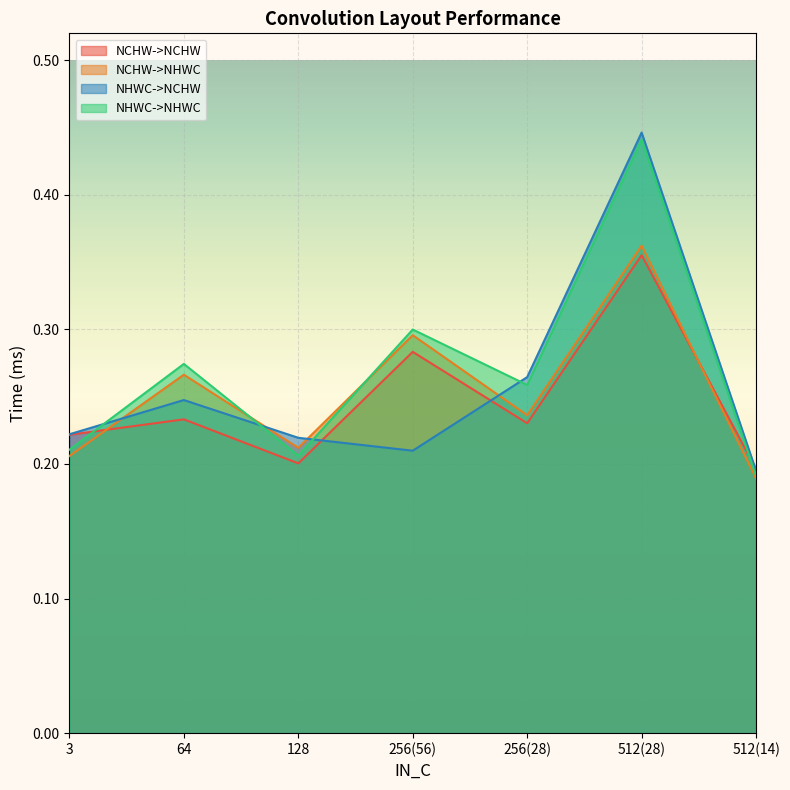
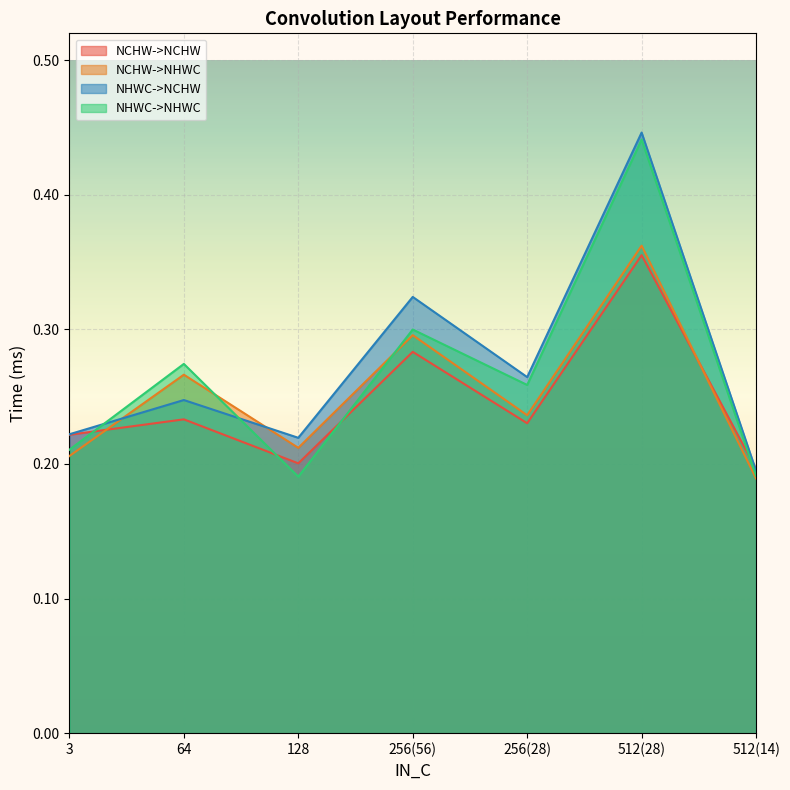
  {
    "NHWC->NCHW": {
      "64": 0.248,
      "128": 0.219,
-     "256(56)": 0.210,
+     "256(56)": 0.324,
      "256(28)": 0.265,
      "512(28)": 0.446
    },
    "NHWC->NHWC": {
      "3": 0.211,
      "64": 0.274,
-     "128": 0.206,
+     "128": 0.191,
      "256(56)": 0.300,
      "256(28)": 0.259,
      "512(28)": 0.441,
      "512(14)": 0.191
    }
  }
